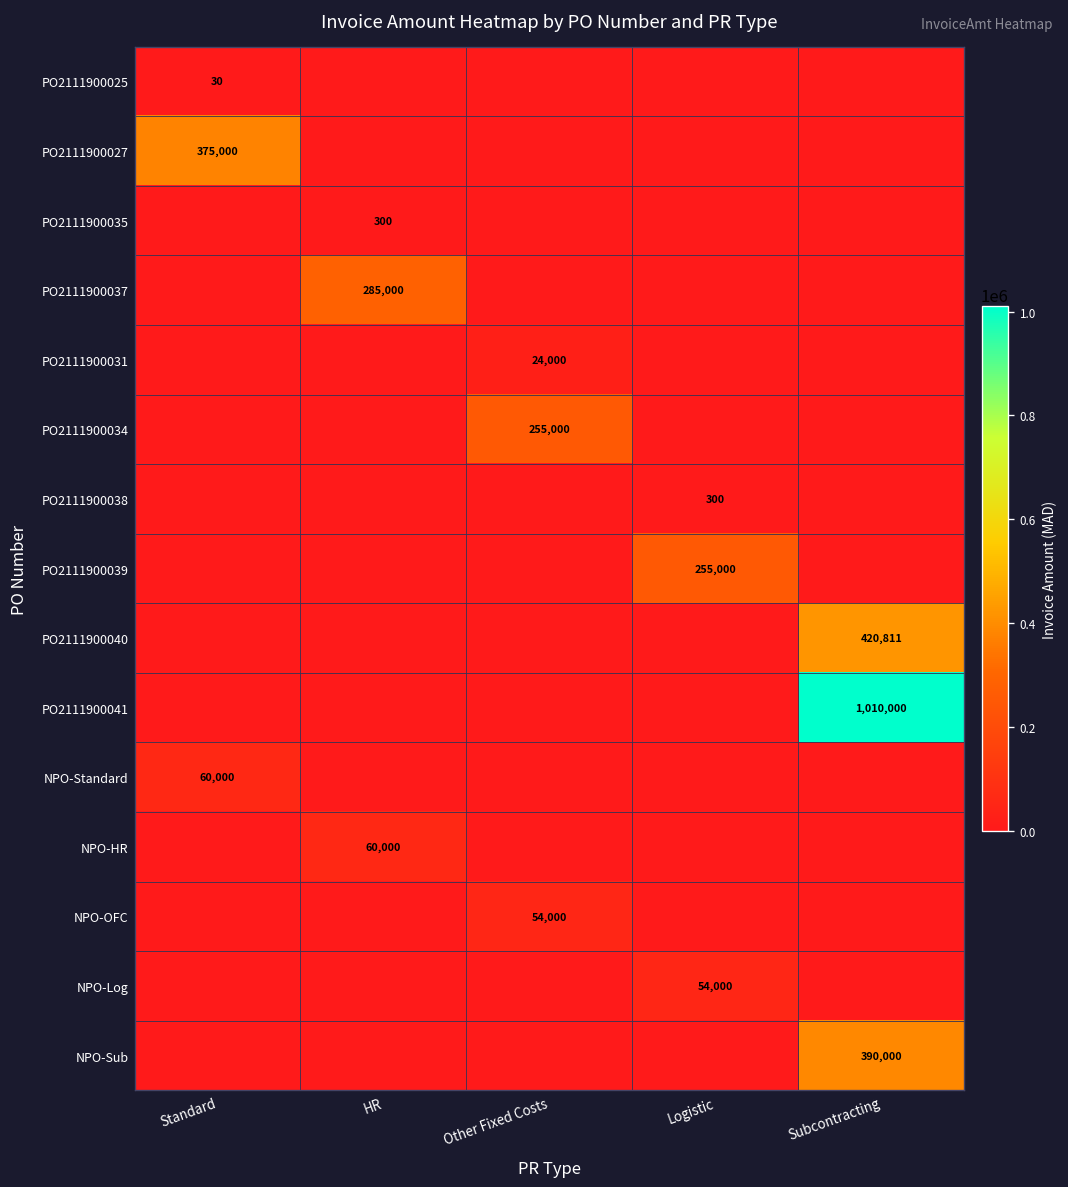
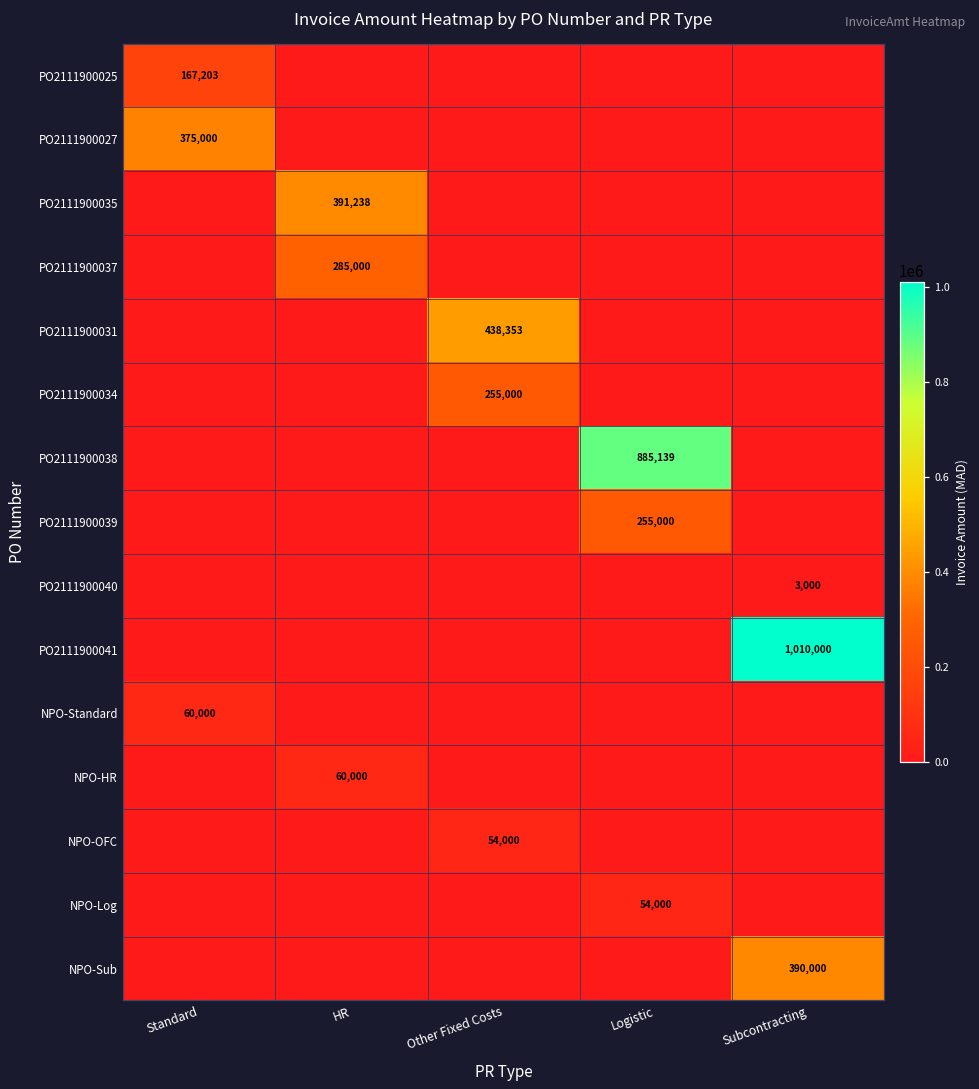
  {
    "PO2111900025": {
-     "Standard": "30"
+     "Standard": "167,203"
    },
    "PO2111900027": {
      "Standard": "375,000"
    },
    "PO2111900035": {
-     "HR": "300"
+     "HR": "391,238"
    },
    "PO2111900037": {
      "HR": "285,000"
    },
    "PO2111900031": {
-     "Other Fixed Costs": "24,000"
+     "Other Fixed Costs": "438,353"
    },
    "PO2111900034": {
      "Other Fixed Costs": "255,000"
    },
    "PO2111900038": {
-     "Logistic": "300"
+     "Logistic": "885,139"
    },
    "PO2111900039": {
      "Logistic": "255,000"
    },
    "PO2111900040": {
-     "Subcontracting": "420,811"
+     "Subcontracting": "3,000"
    },
    "PO2111900041": {
      "Subcontracting": "1,010,000"
    },
    "NPO-Standard": {
      "Standard": "60,000"
    },
    "NPO-HR": {
      "HR": "60,000"
    },
    "NPO-OFC": {
      "Other Fixed Costs": "54,000"
    },
    "NPO-Log": {
      "Logistic": "54,000"
    },
    "NPO-Sub": {
      "Subcontracting": "390,000"
    }
  }
